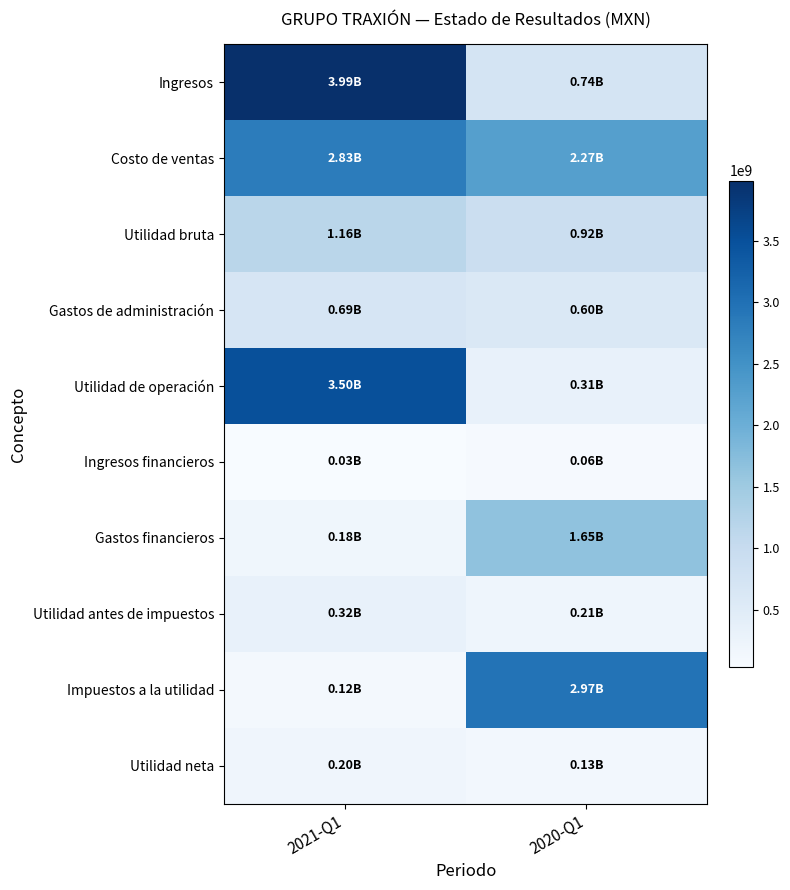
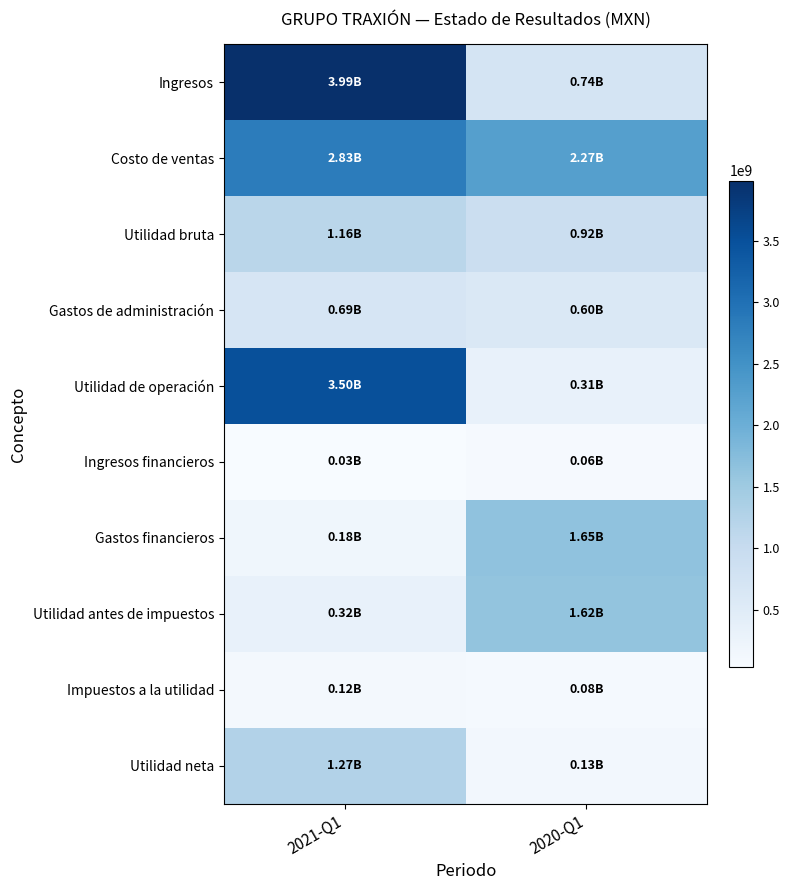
  {
    "Ingresos": {
      "2021-Q1": "3.99B",
      "2020-Q1": "0.74B"
    },
    "Costo de ventas": {
      "2021-Q1": "2.83B",
      "2020-Q1": "2.27B"
    },
    "Utilidad bruta": {
      "2021-Q1": "1.16B",
      "2020-Q1": "0.92B"
    },
    "Gastos de administración": {
      "2021-Q1": "0.69B",
      "2020-Q1": "0.60B"
    },
    "Utilidad de operación": {
      "2021-Q1": "3.50B",
      "2020-Q1": "0.31B"
    },
    "Ingresos financieros": {
      "2021-Q1": "0.03B",
      "2020-Q1": "0.06B"
    },
    "Gastos financieros": {
      "2021-Q1": "0.18B",
      "2020-Q1": "1.65B"
    },
    "Utilidad antes de impuestos": {
      "2021-Q1": "0.32B",
-     "2020-Q1": "0.21B"
+     "2020-Q1": "1.62B"
    },
    "Impuestos a la utilidad": {
      "2021-Q1": "0.12B",
-     "2020-Q1": "2.97B"
+     "2020-Q1": "0.08B"
    },
    "Utilidad neta": {
-     "2021-Q1": "0.20B",
+     "2021-Q1": "1.27B",
      "2020-Q1": "0.13B"
    }
  }
